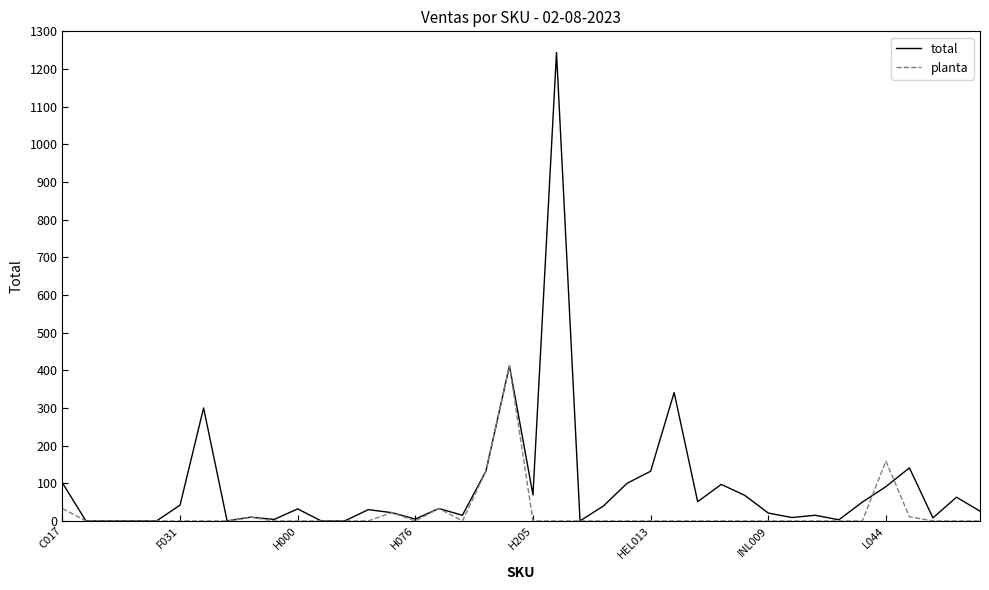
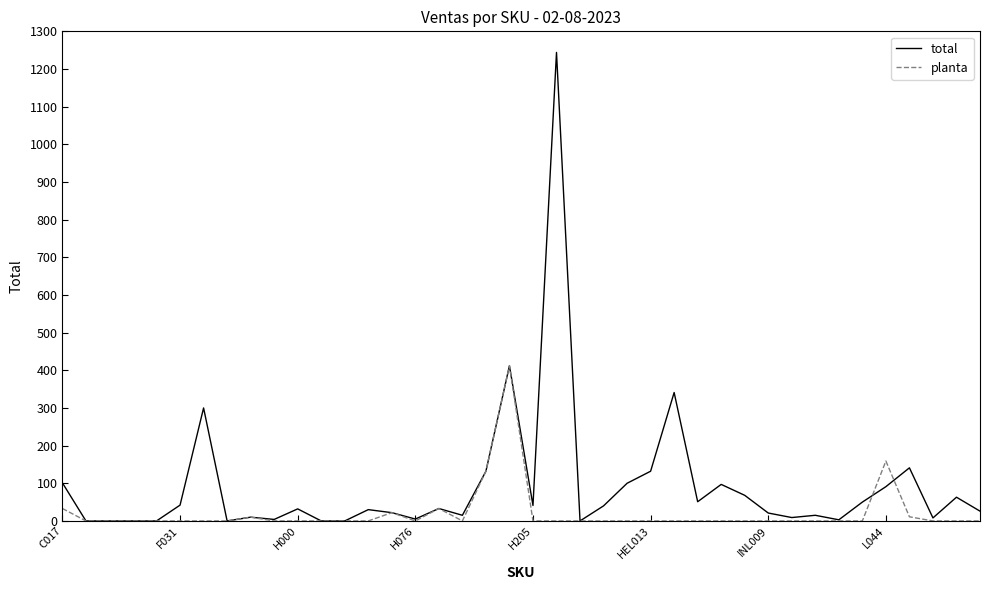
  {
    "total": {
      "C017": 100,
      "F031": 40,
      "H000": 30,
-     "H205": 70,
+     "H205": 40,
      "HEL013": 130,
      "INL009": 20,
      "L044": 90
    },
    "planta": {
      "C017": 30,
      "F031": 0,
      "H000": 0,
      "H205": 0,
      "HEL013": 0,
      "INL009": 0,
      "L044": 160
    }
  }
